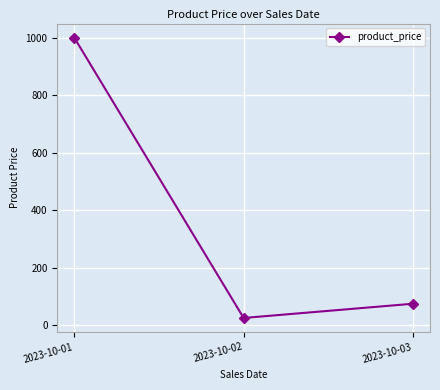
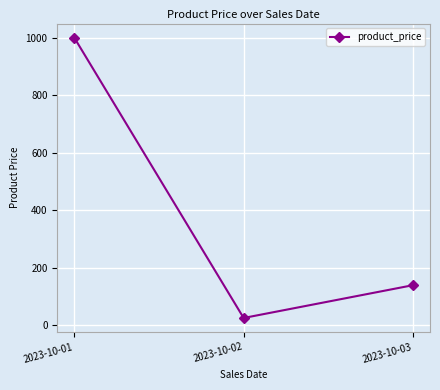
  {
    "2023-10-01": 1000,
    "2023-10-02": 30,
-   "2023-10-03": 80
+   "2023-10-03": 140
  }
